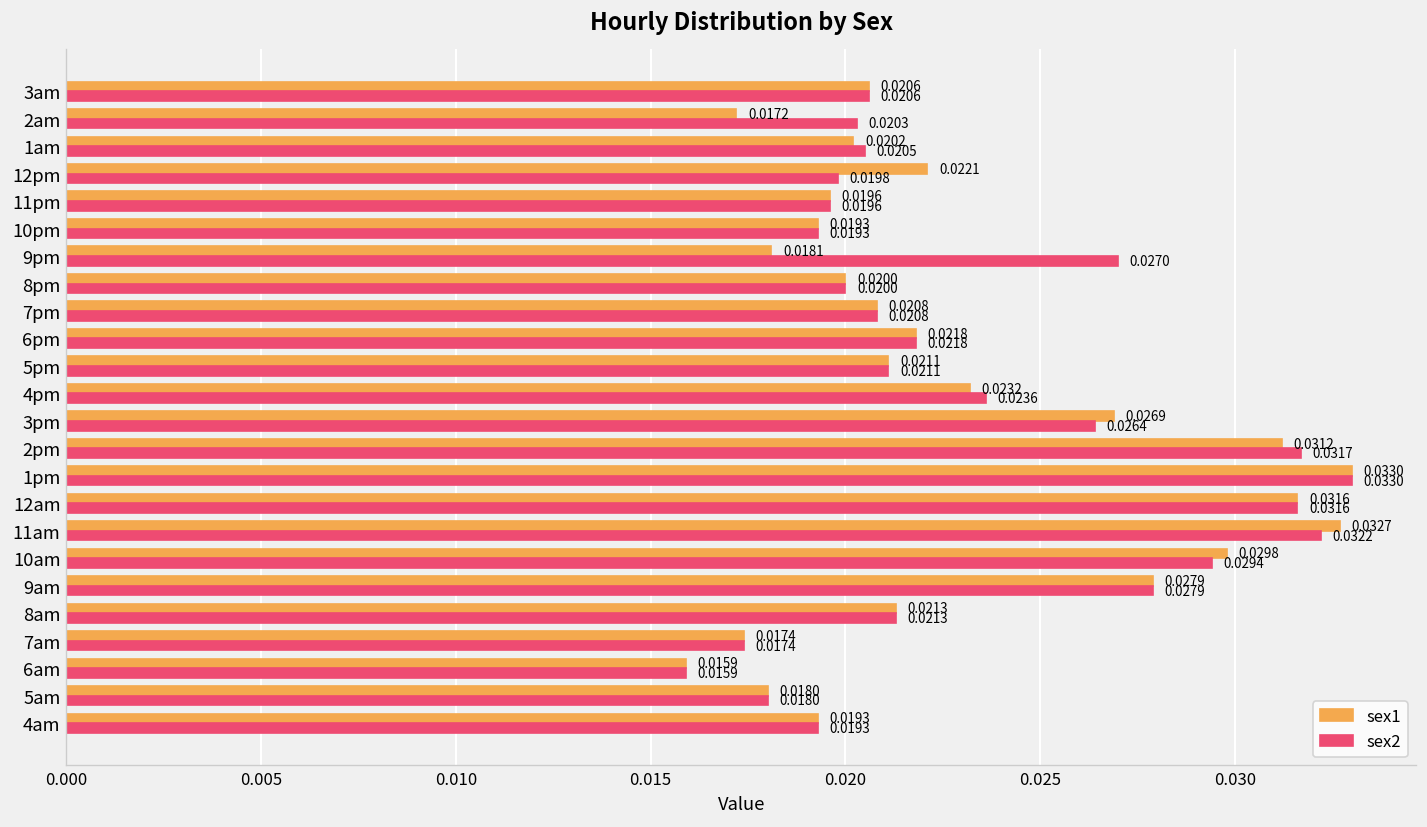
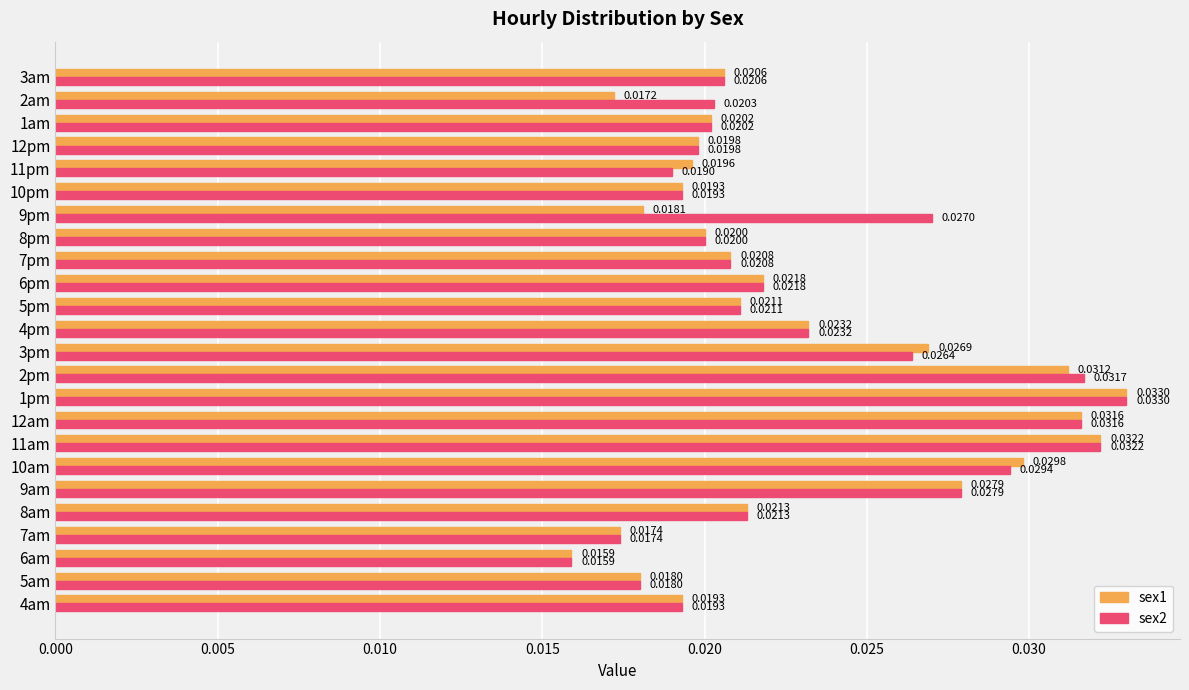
  {
    "sex1": {
      "2am": 0.0172,
-     "12pm": 0.0221,
+     "12pm": 0.0198,
      "11pm": 0.0196,
      "9pm": 0.0181,
      "3pm": 0.0269,
      "2pm": 0.0312,
-     "11am": 0.0327,
+     "11am": 0.0322,
      "10am": 0.0298
    },
    "sex2": {
      "2am": 0.0203,
-     "1am": 0.0205,
-     "11pm": 0.0196,
+     "1am": 0.0202,
+     "11pm": 0.0190,
      "9pm": 0.0270,
-     "4pm": 0.0236,
+     "4pm": 0.0232,
      "3pm": 0.0264,
      "2pm": 0.0317,
      "10am": 0.0294
    }
  }
